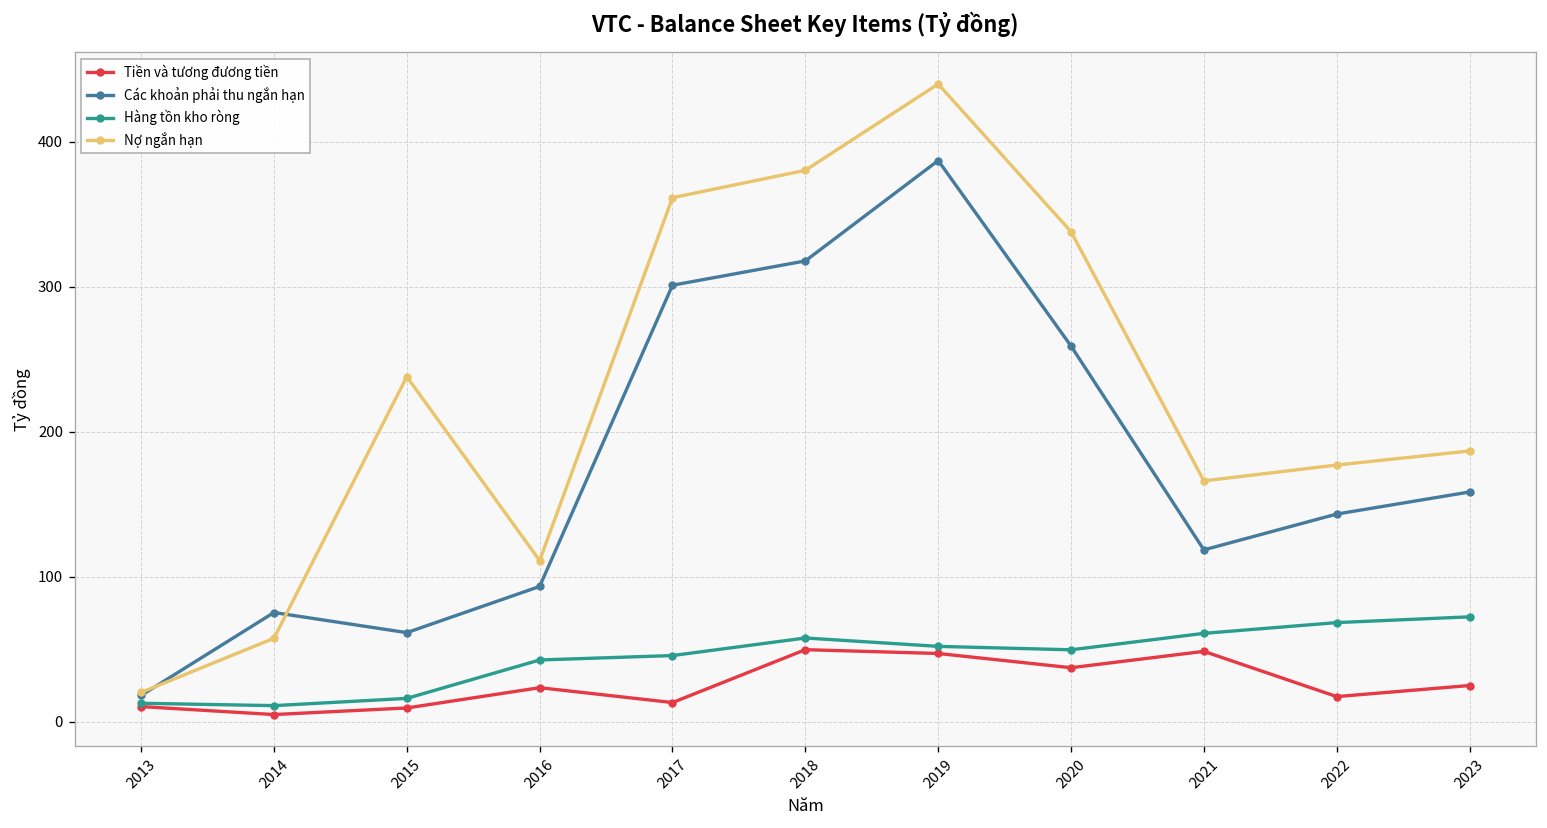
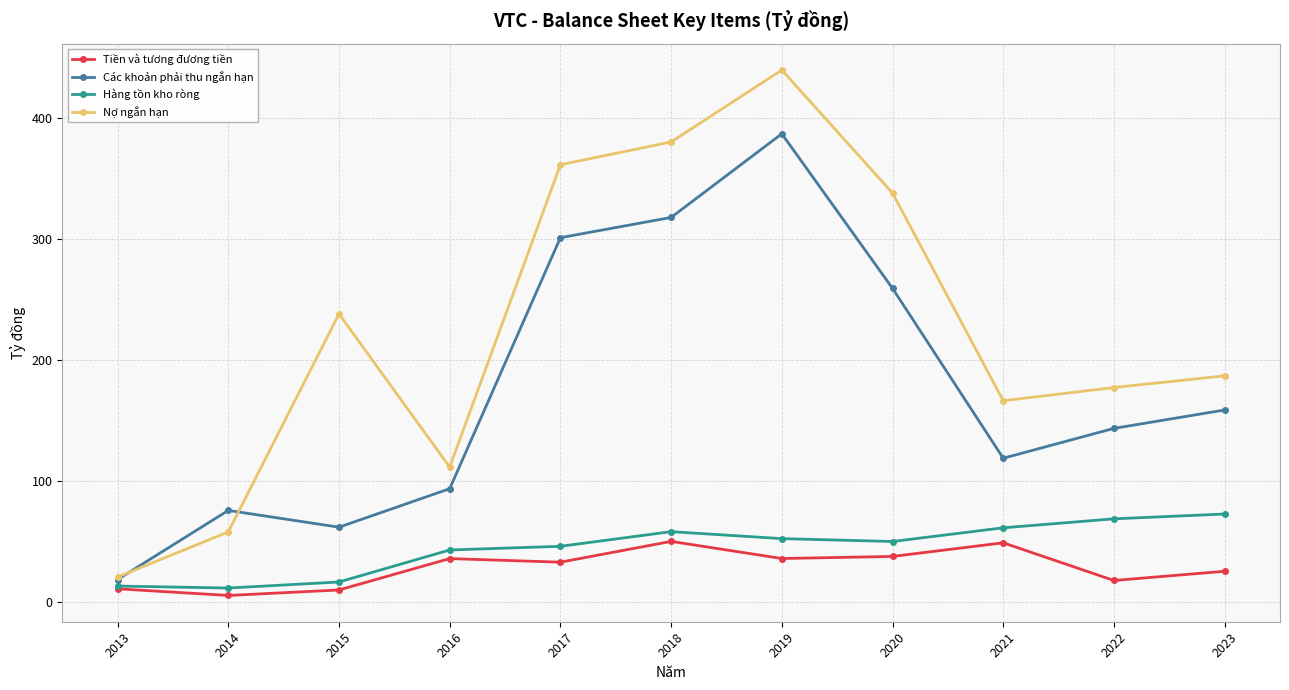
  {
    "Tiền và tương đương tiền": {
      "2013": 11,
      "2014": 5,
      "2015": 10,
-     "2016": 24,
-     "2017": 13,
+     "2016": 36,
+     "2017": 33,
      "2018": 50,
-     "2019": 47,
+     "2019": 36,
      "2020": 37,
      "2021": 49,
      "2022": 17,
      "2023": 25
    },
    "Nợ ngắn hạn": {
      "2014": 58,
      "2015": 238,
      "2016": 111,
      "2017": 362,
      "2018": 380,
      "2019": 440,
      "2020": 338,
      "2021": 166,
      "2022": 177,
      "2023": 187
    }
  }
